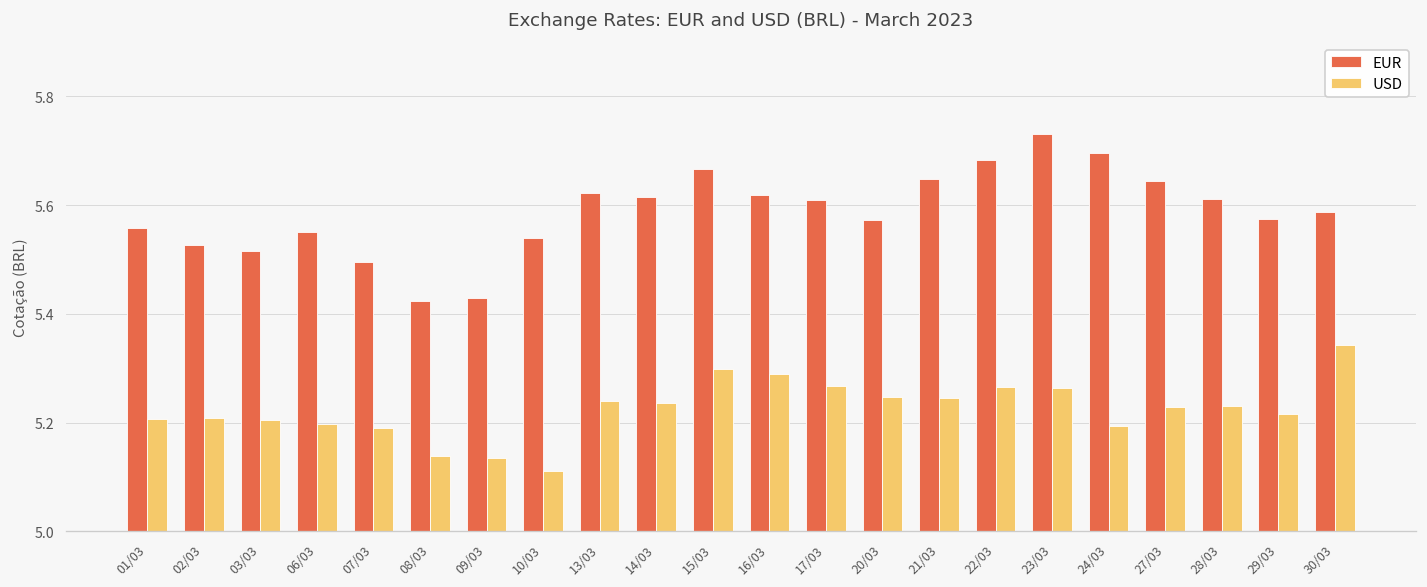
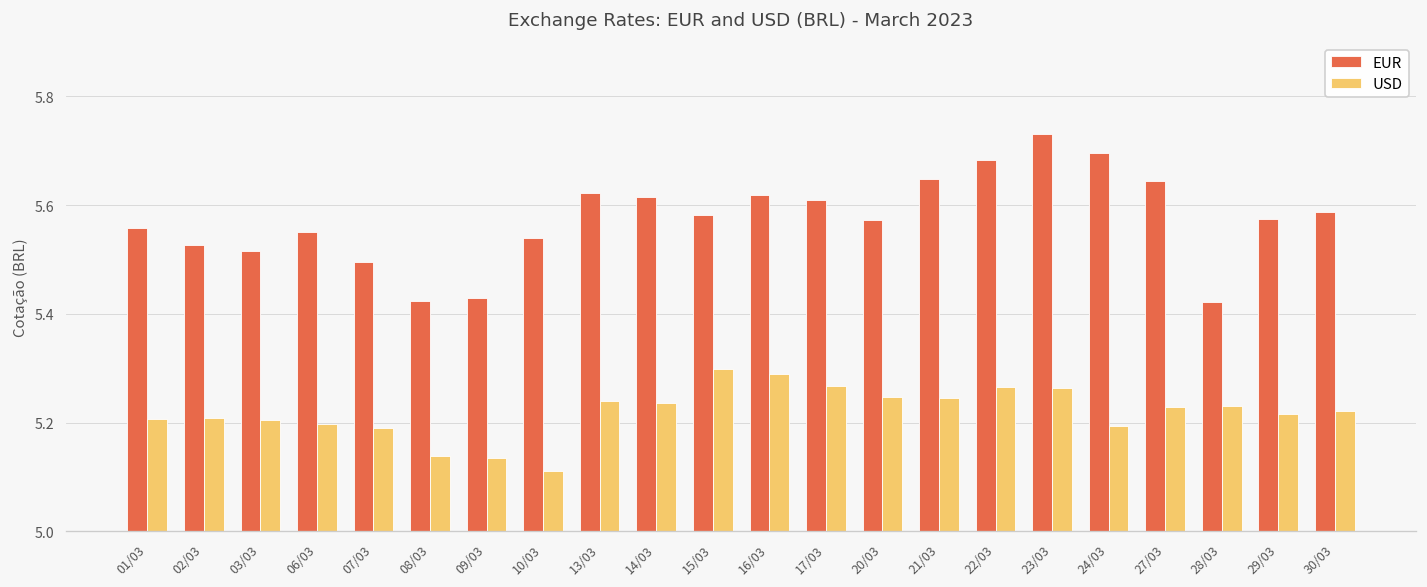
  {
    "EUR": {
      "01/03": 5.56,
      "02/03": 5.53,
      "03/03": 5.52,
      "06/03": 5.55,
      "07/03": 5.49,
      "08/03": 5.42,
      "09/03": 5.43,
      "10/03": 5.54,
      "13/03": 5.62,
      "14/03": 5.61,
-     "15/03": 5.67,
+     "15/03": 5.58,
      "16/03": 5.62,
      "17/03": 5.61,
      "20/03": 5.57,
      "21/03": 5.65,
      "22/03": 5.68,
      "23/03": 5.73,
      "24/03": 5.70,
      "27/03": 5.64,
-     "28/03": 5.61,
+     "28/03": 5.42,
      "29/03": 5.58,
      "30/03": 5.59
    },
    "USD": {
      "01/03": 5.21,
      "02/03": 5.21,
      "03/03": 5.20,
      "06/03": 5.20,
      "07/03": 5.19,
      "08/03": 5.14,
      "09/03": 5.14,
      "10/03": 5.11,
      "13/03": 5.24,
      "14/03": 5.24,
      "15/03": 5.30,
      "16/03": 5.29,
      "17/03": 5.27,
      "20/03": 5.25,
      "21/03": 5.24,
      "22/03": 5.26,
      "23/03": 5.26,
      "24/03": 5.19,
      "27/03": 5.23,
      "28/03": 5.23,
      "29/03": 5.22,
-     "30/03": 5.34
+     "30/03": 5.22
    }
  }
